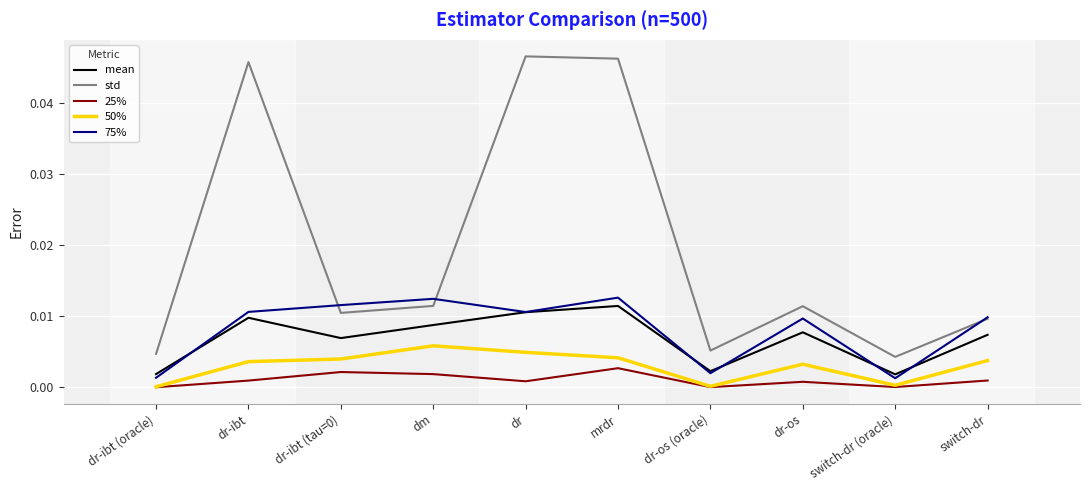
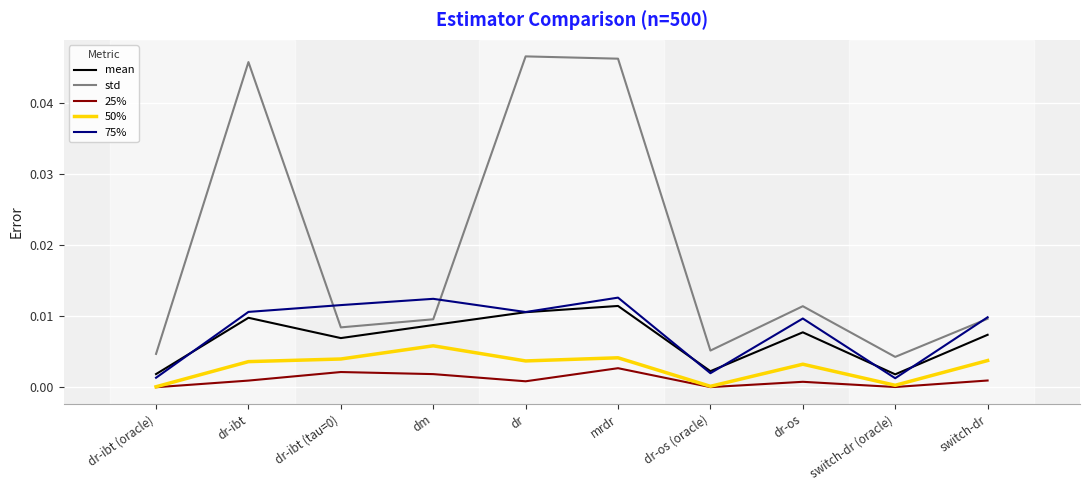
  {
    "mean": {
      "dr-ibt (oracle)": 0.002,
      "dr-ibt": 0.010,
      "dr-ibt (tau=0)": 0.007,
      "dm": 0.009,
      "mrdr": 0.011,
      "dr-os": 0.008,
      "switch-dr (oracle)": 0.002,
      "switch-dr": 0.007
    },
    "std": {
      "dr-ibt (oracle)": 0.005,
      "dr-ibt": 0.046,
-     "dr-ibt (tau=0)": 0.010,
-     "dm": 0.011,
+     "dr-ibt (tau=0)": 0.008,
+     "dm": 0.010,
      "dr": 0.046,
      "mrdr": 0.046,
      "dr-os (oracle)": 0.005,
      "dr-os": 0.011,
      "switch-dr (oracle)": 0.004
    },
    "25%": {
      "dr-ibt": 0.001,
      "dr-ibt (tau=0)": 0.002,
      "dm": 0.002,
      "dr": 0.001,
      "mrdr": 0.003,
      "dr-os": 0.001,
      "switch-dr": 0.001
    },
    "50%": {
      "dr-ibt": 0.004,
      "dr-ibt (tau=0)": 0.004,
      "dm": 0.006,
-     "dr": 0.005,
+     "dr": 0.004,
      "mrdr": 0.004,
      "dr-os": 0.003,
      "switch-dr": 0.004
    },
    "75%": {
      "dr-ibt (oracle)": 0.001,
      "dr-ibt": 0.011,
      "dr-ibt (tau=0)": 0.012,
      "dm": 0.012,
      "mrdr": 0.013,
      "dr-os": 0.010,
      "switch-dr (oracle)": 0.001
    }
  }
